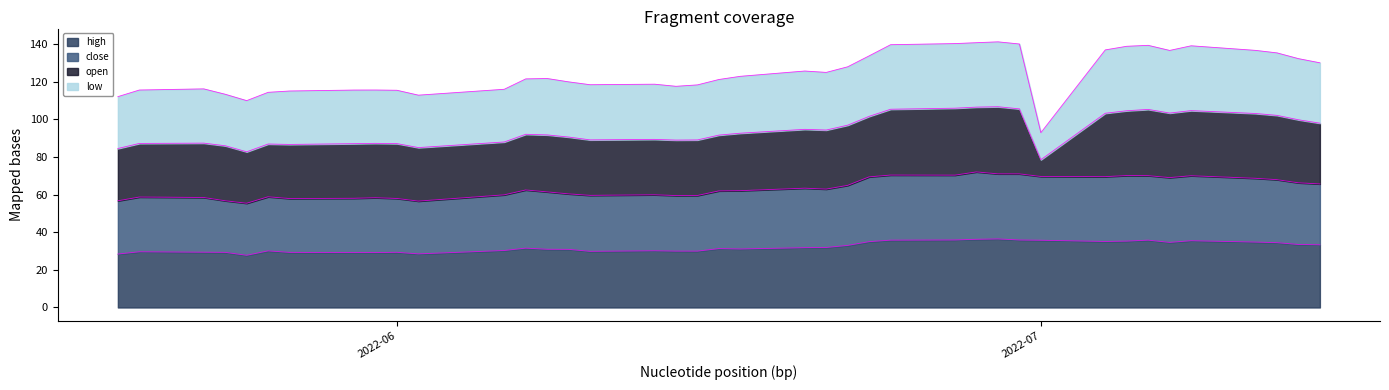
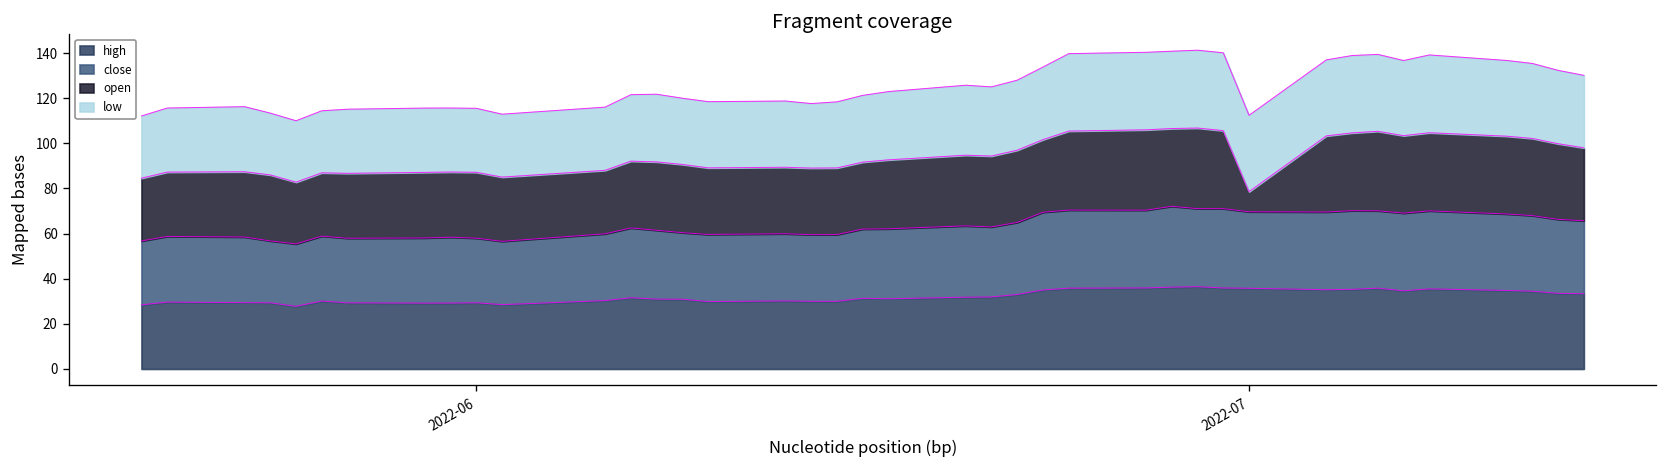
  {
    "open": {
      "2022-06": 29,
      "2022-07": 9
    },
    "low": {
      "2022-06": 28,
-     "2022-07": 14
+     "2022-07": 34
    }
  }
